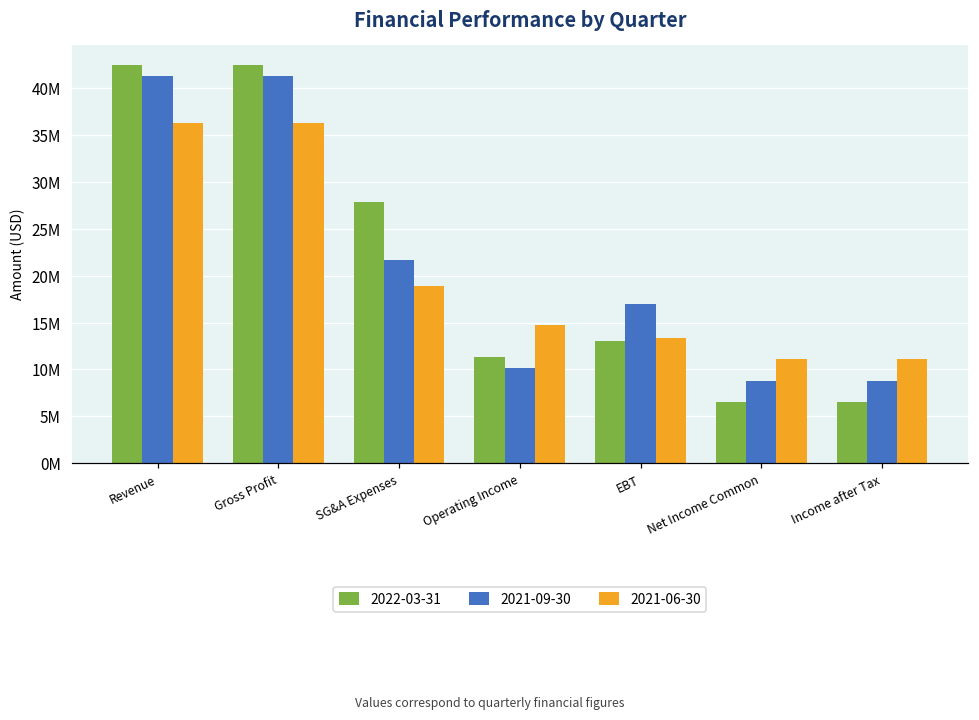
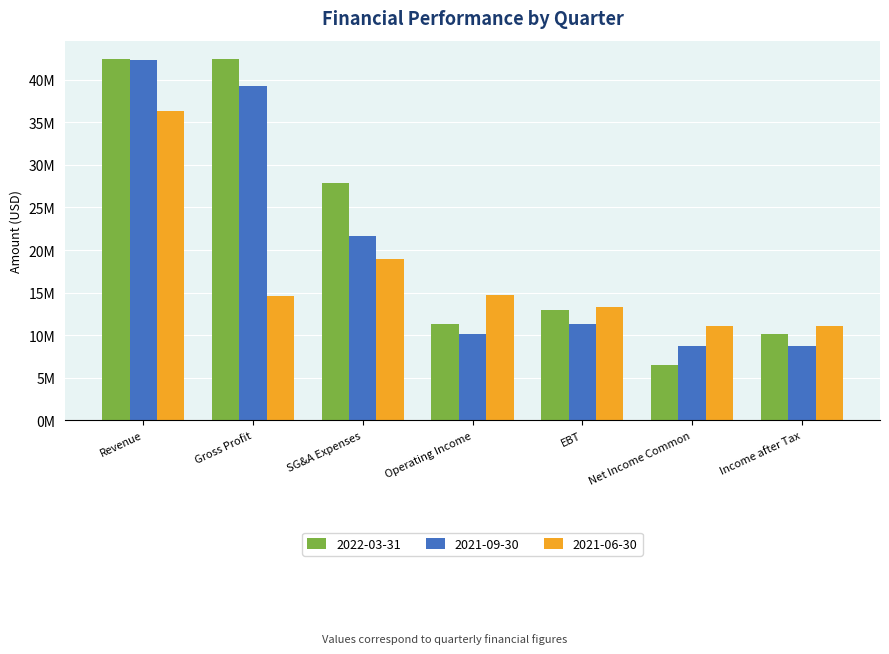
  {
    "2022-03-31": {
      "Revenue": 42000000,
      "Gross Profit": 42000000,
      "SG&A Expenses": 28000000,
      "Operating Income": 11000000,
      "EBT": 13000000,
      "Net Income Common": 6000000,
-     "Income after Tax": 7000000
+     "Income after Tax": 10000000
    },
    "2021-09-30": {
-     "Revenue": 41000000,
-     "Gross Profit": 41000000,
+     "Revenue": 42000000,
+     "Gross Profit": 39000000,
      "SG&A Expenses": 22000000,
      "Operating Income": 10000000,
-     "EBT": 17000000,
+     "EBT": 11000000,
      "Net Income Common": 9000000,
      "Income after Tax": 9000000
    },
    "2021-06-30": {
      "Revenue": 36000000,
-     "Gross Profit": 36000000,
+     "Gross Profit": 15000000,
      "SG&A Expenses": 19000000,
      "Operating Income": 15000000,
      "EBT": 13000000,
      "Net Income Common": 11000000,
      "Income after Tax": 11000000
    }
  }
